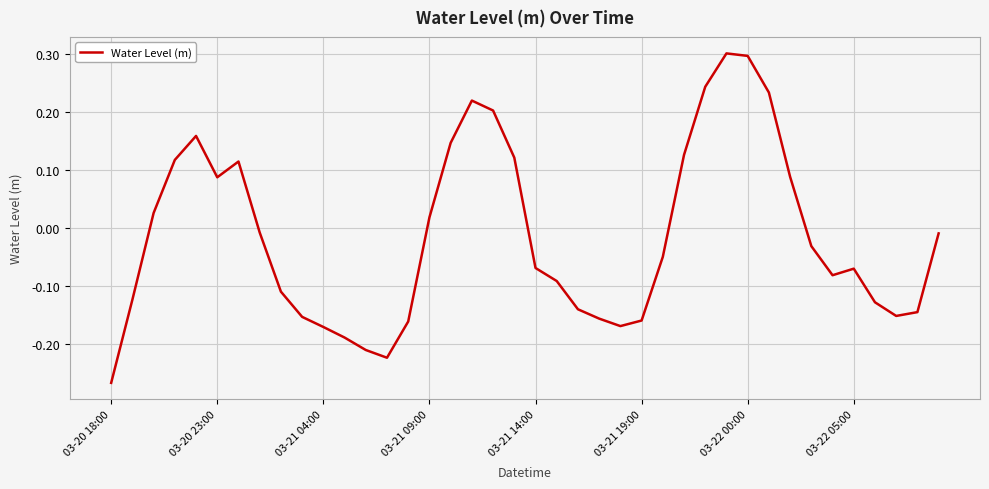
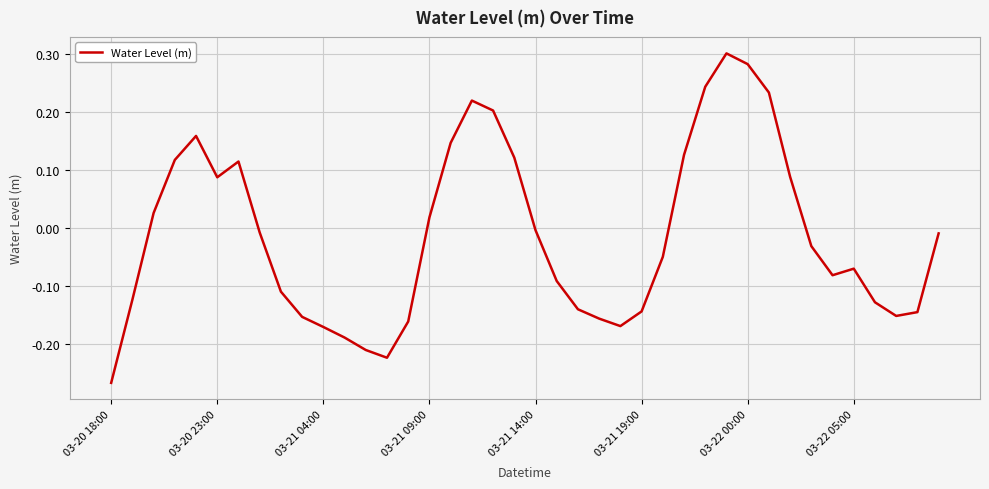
  {
    "03-20 18:00": -0.27,
    "03-20 23:00": 0.09,
    "03-21 04:00": -0.17,
    "03-21 09:00": 0.02,
-   "03-21 14:00": -0.07,
-   "03-21 19:00": -0.16,
-   "03-22 00:00": 0.30,
+   "03-21 14:00": 0.00,
+   "03-21 19:00": -0.14,
+   "03-22 00:00": 0.28,
    "03-22 05:00": -0.07
  }
